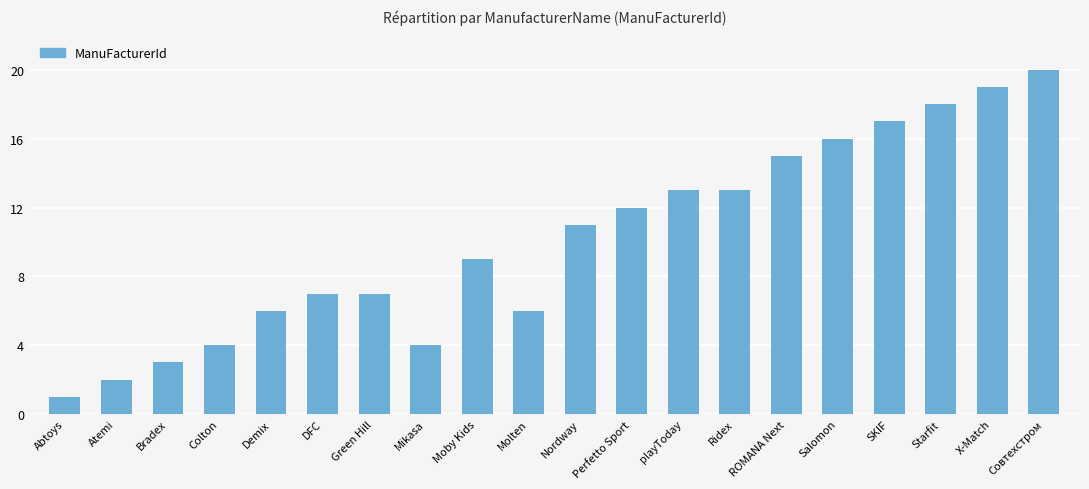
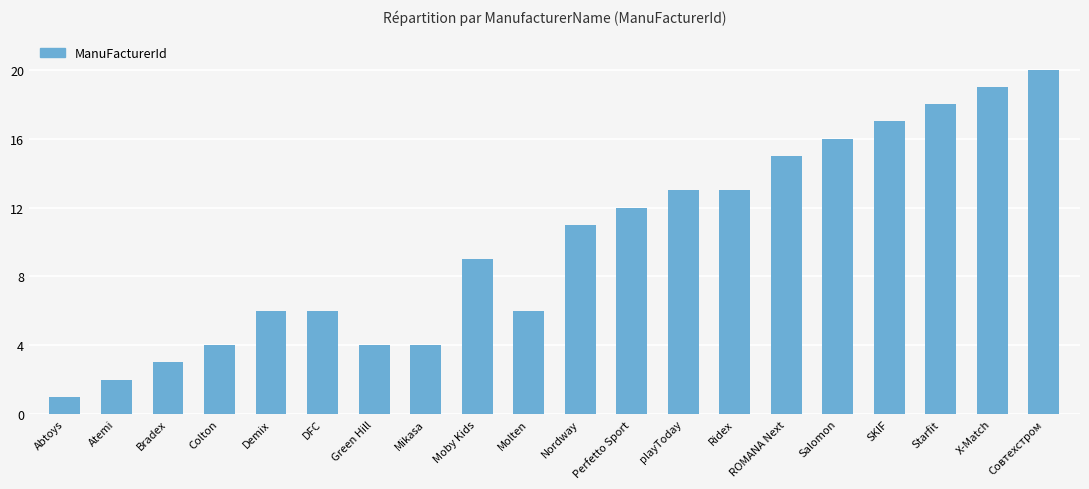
  {
    "Abtoys": 1,
    "Atemi": 2,
    "Bradex": 3,
    "Colton": 4,
    "Demix": 6,
-   "DFC": 7,
-   "Green Hill": 7,
+   "DFC": 6,
+   "Green Hill": 4,
    "Mikasa": 4,
    "Moby Kids": 9,
    "Molten": 6,
    "Nordway": 11,
    "Perfetto Sport": 12,
    "playToday": 13,
    "Ridex": 13,
    "ROMANA Next": 15,
    "Salomon": 16,
    "SKIF": 17,
    "Starfit": 18,
    "X-Match": 19,
    "Совтехстром": 20
  }
